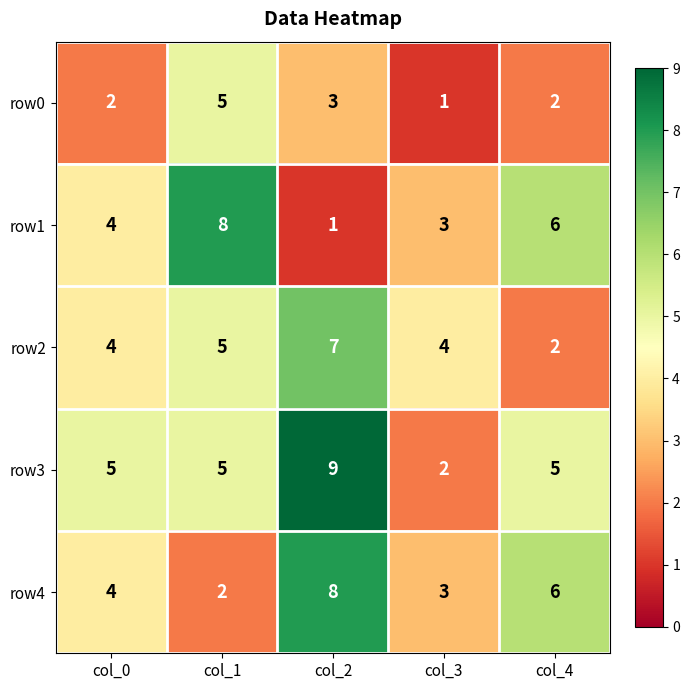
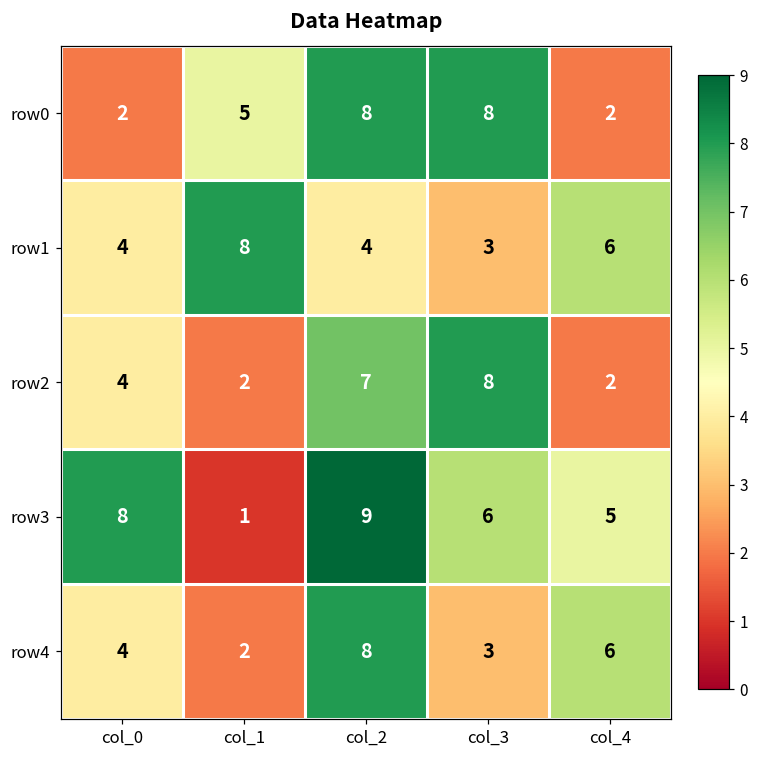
  {
    "row0": {
      "col_0": 2,
      "col_1": 5,
-     "col_2": 3,
-     "col_3": 1,
+     "col_2": 8,
+     "col_3": 8,
      "col_4": 2
    },
    "row1": {
      "col_0": 4,
      "col_1": 8,
-     "col_2": 1,
+     "col_2": 4,
      "col_3": 3,
      "col_4": 6
    },
    "row2": {
      "col_0": 4,
-     "col_1": 5,
+     "col_1": 2,
      "col_2": 7,
-     "col_3": 4,
+     "col_3": 8,
      "col_4": 2
    },
    "row3": {
-     "col_0": 5,
-     "col_1": 5,
+     "col_0": 8,
+     "col_1": 1,
      "col_2": 9,
-     "col_3": 2,
+     "col_3": 6,
      "col_4": 5
    },
    "row4": {
      "col_0": 4,
      "col_1": 2,
      "col_2": 8,
      "col_3": 3,
      "col_4": 6
    }
  }
